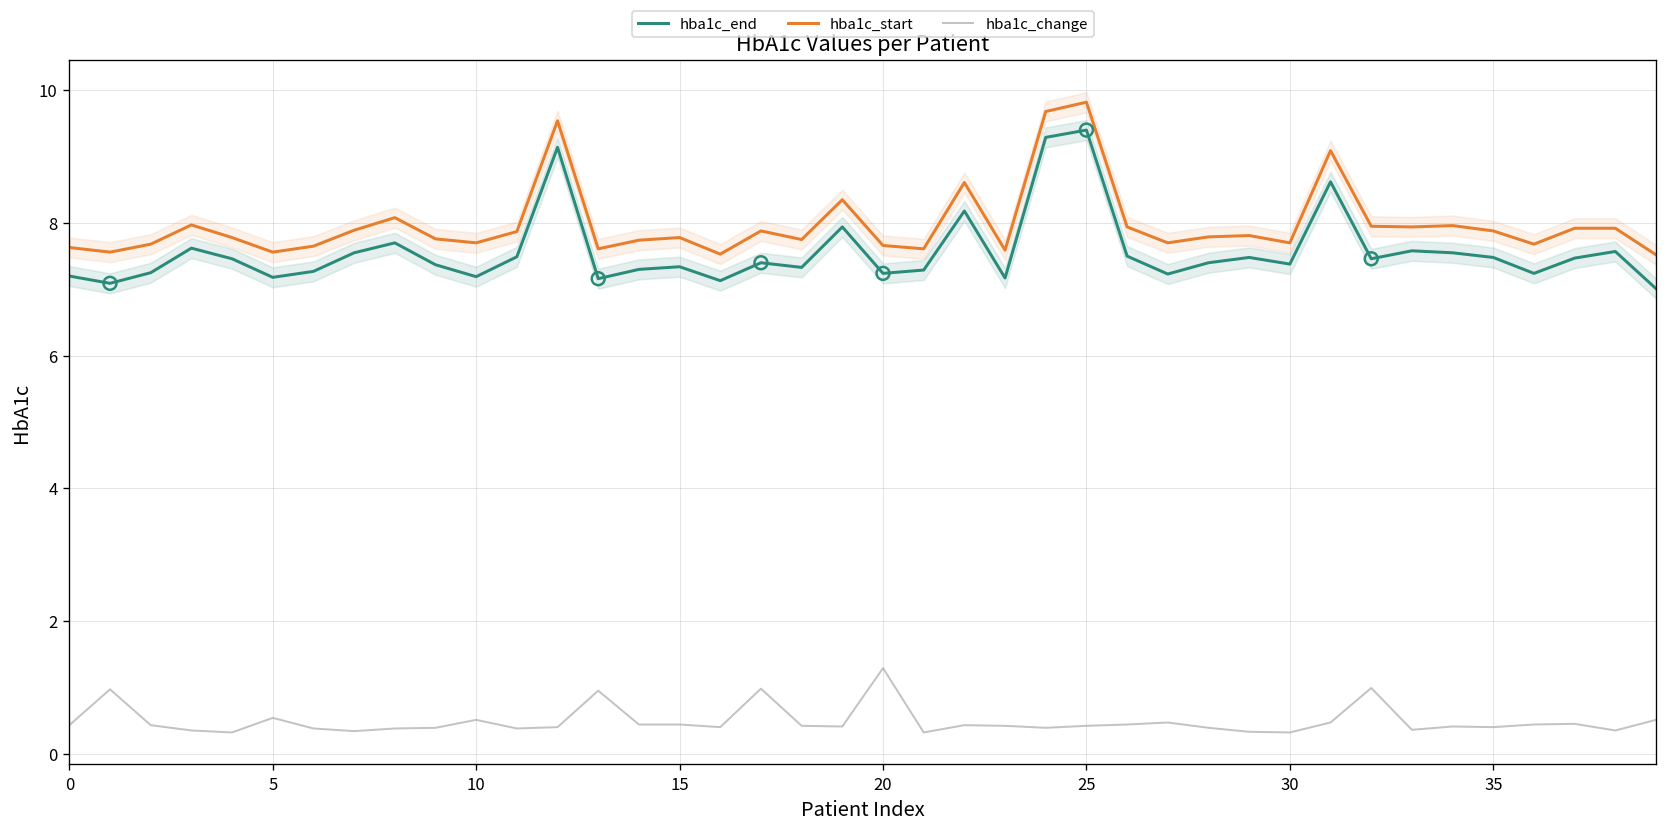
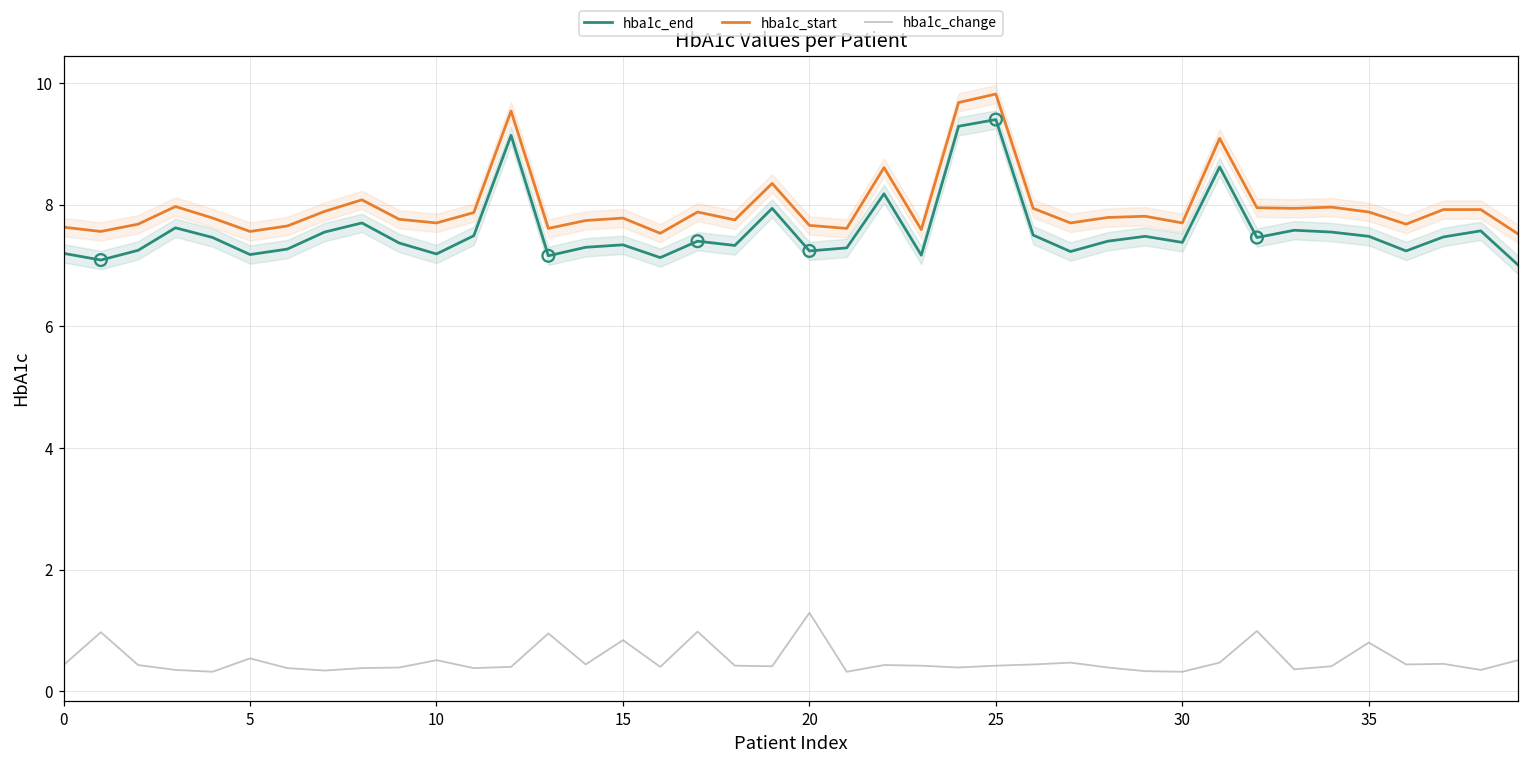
  {
    "hba1c_change": {
      "0": 0.4,
      "5": 0.5,
      "10": 0.5,
-     "15": 0.4,
+     "15": 0.8,
      "20": 1.3,
      "25": 0.4,
      "30": 0.3,
-     "35": 0.4
+     "35": 0.8
    }
  }
